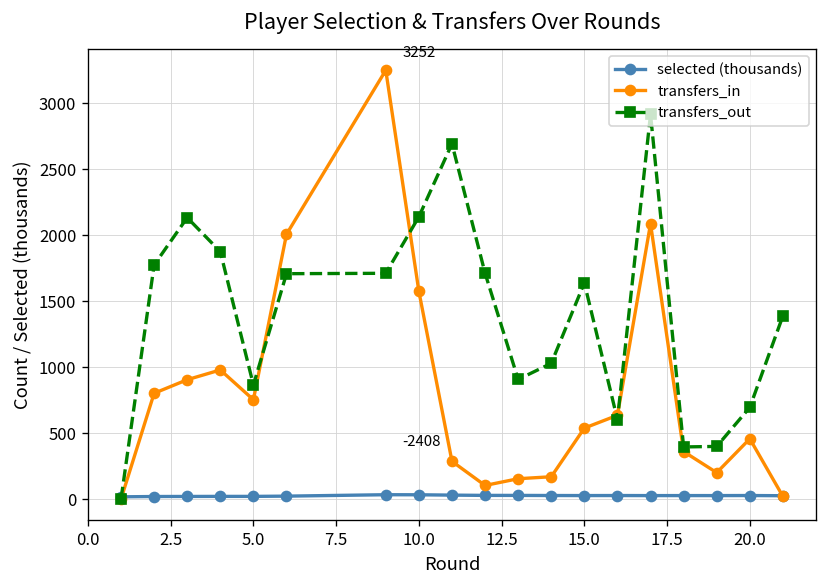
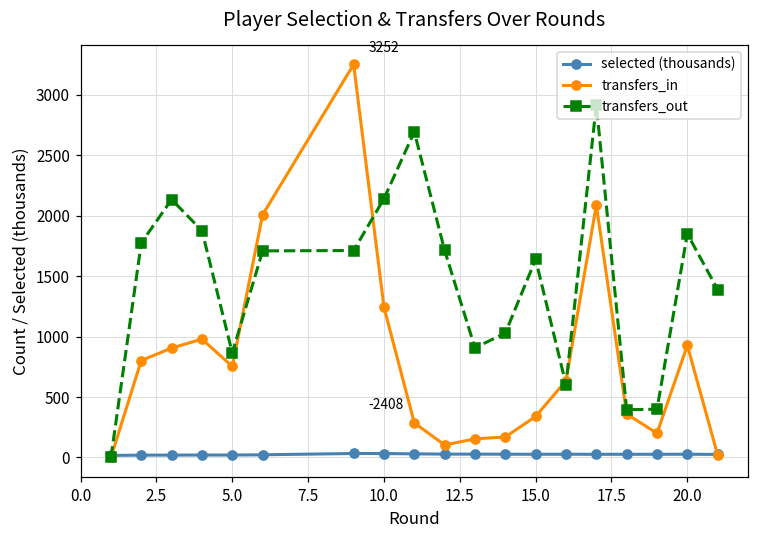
  {
    "selected (thousands)": {
      "5.0": 20,
      "10.0": 30,
      "15.0": 30,
      "20.0": 30
    },
    "transfers_in": {
      "5.0": 750,
-     "10.0": 1580,
-     "15.0": 540,
-     "20.0": 460
+     "10.0": 1240,
+     "15.0": 340,
+     "20.0": 930
    },
    "transfers_out": {
      "5.0": 870,
      "10.0": 2140,
      "15.0": 1640,
-     "20.0": 700
+     "20.0": 1850
    }
  }
